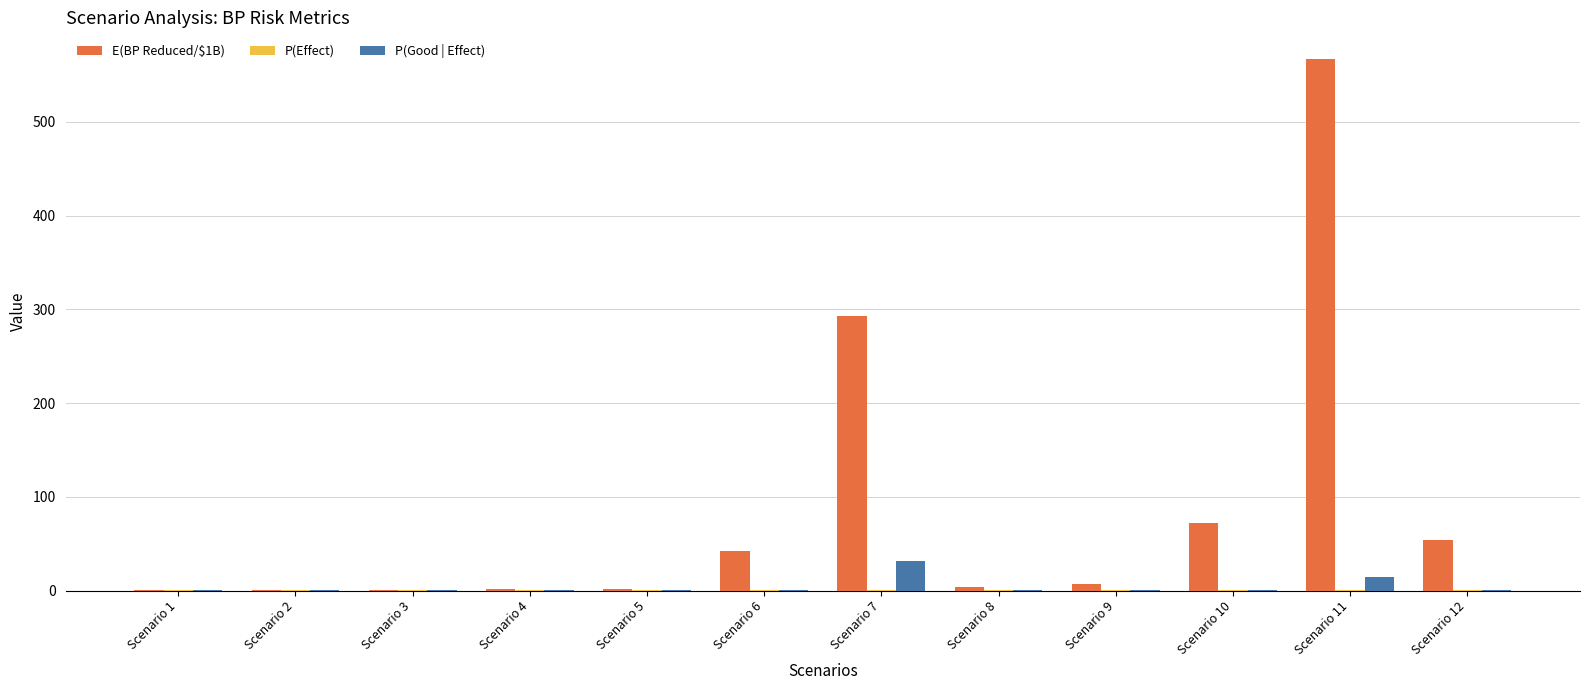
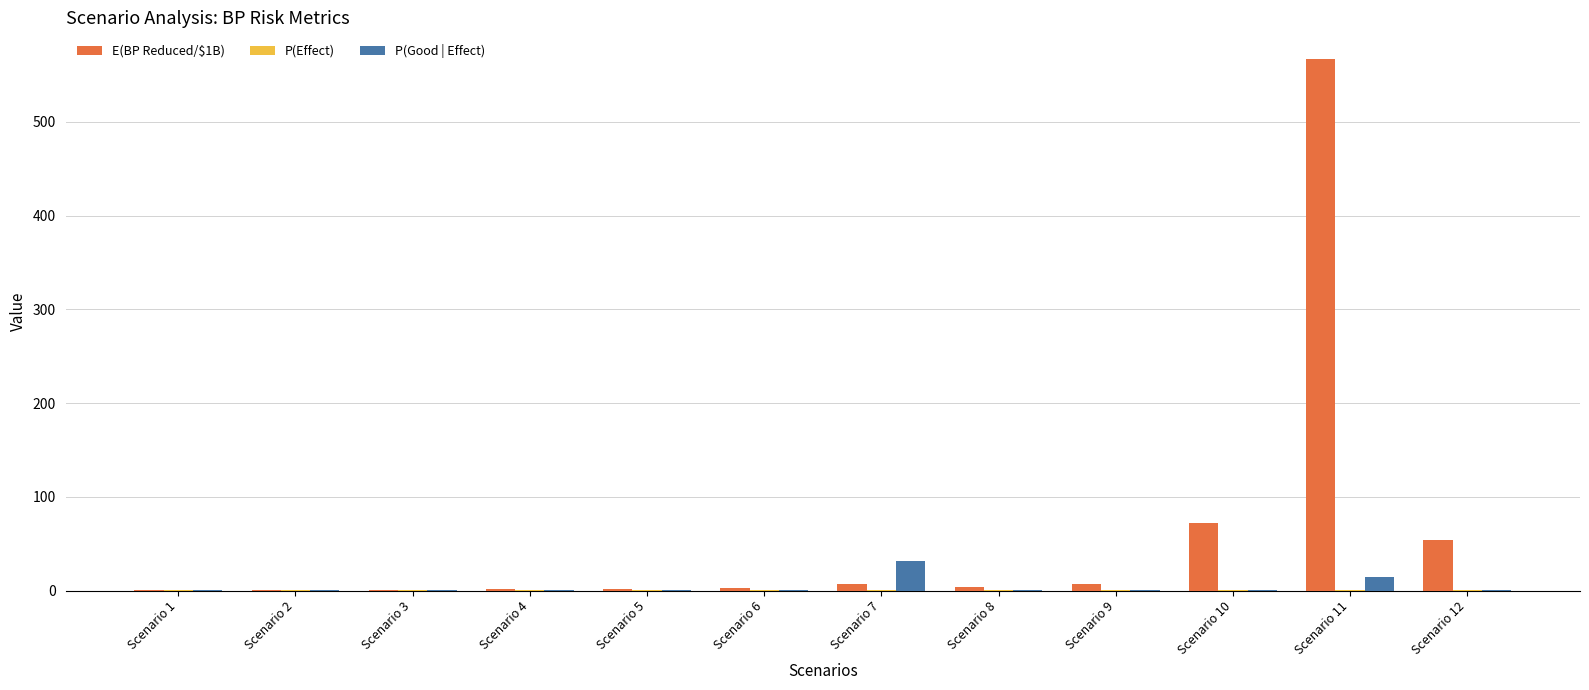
  {
    "E(BP Reduced/$1B)": {
-     "Scenario 6": 40,
-     "Scenario 7": 290,
+     "Scenario 6": 0,
+     "Scenario 7": 10,
      "Scenario 8": 0,
      "Scenario 9": 10,
      "Scenario 10": 70,
      "Scenario 11": 570,
      "Scenario 12": 50
    },
    "P(Good | Effect)": {
      "Scenario 7": 30,
      "Scenario 11": 10
    }
  }
